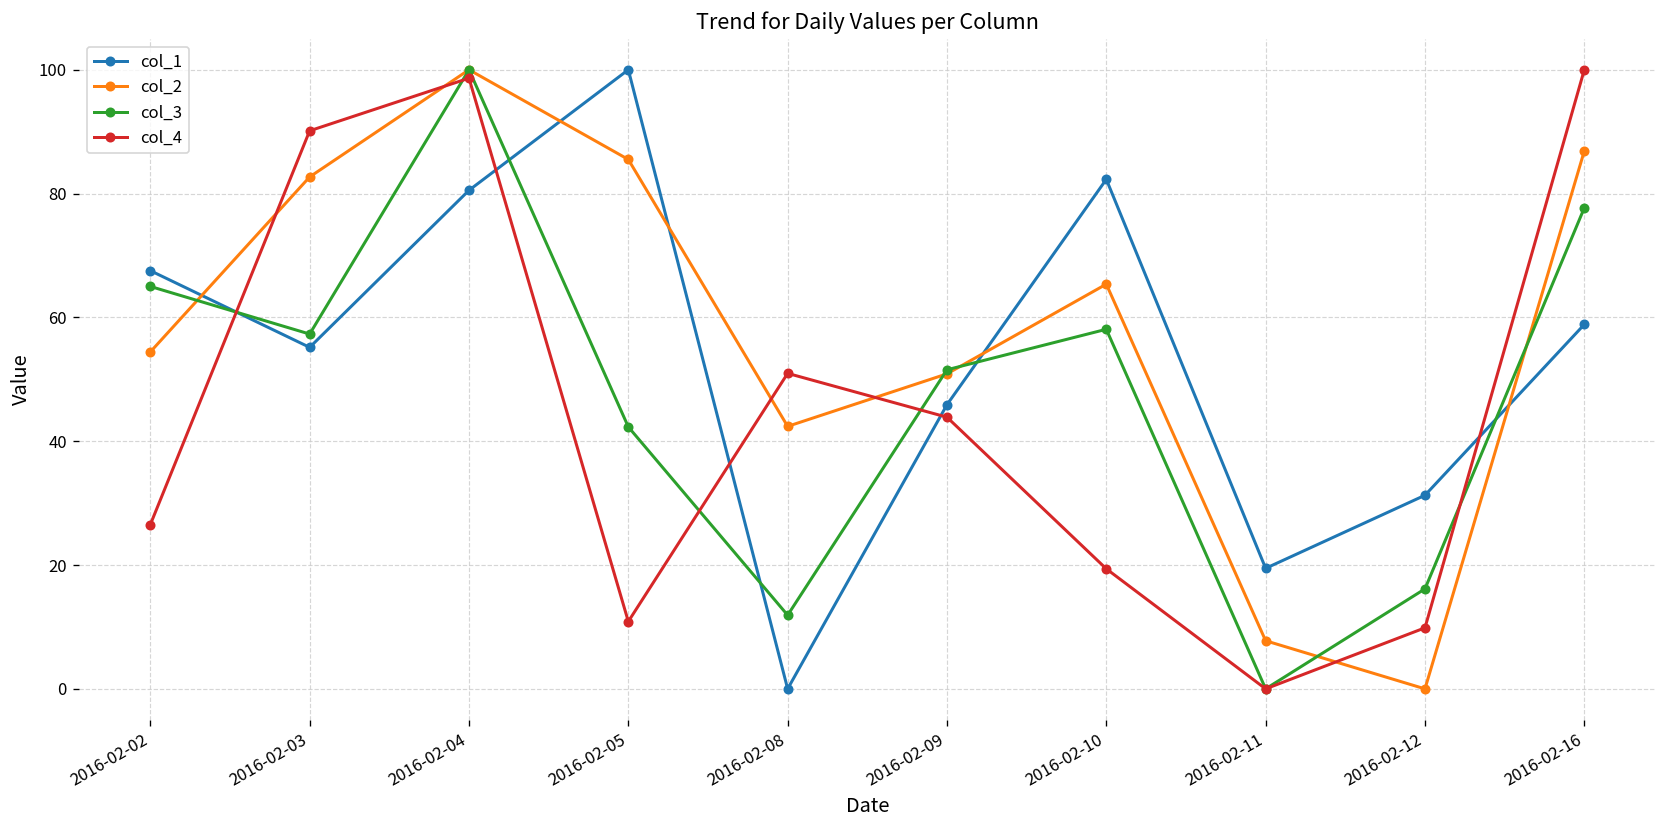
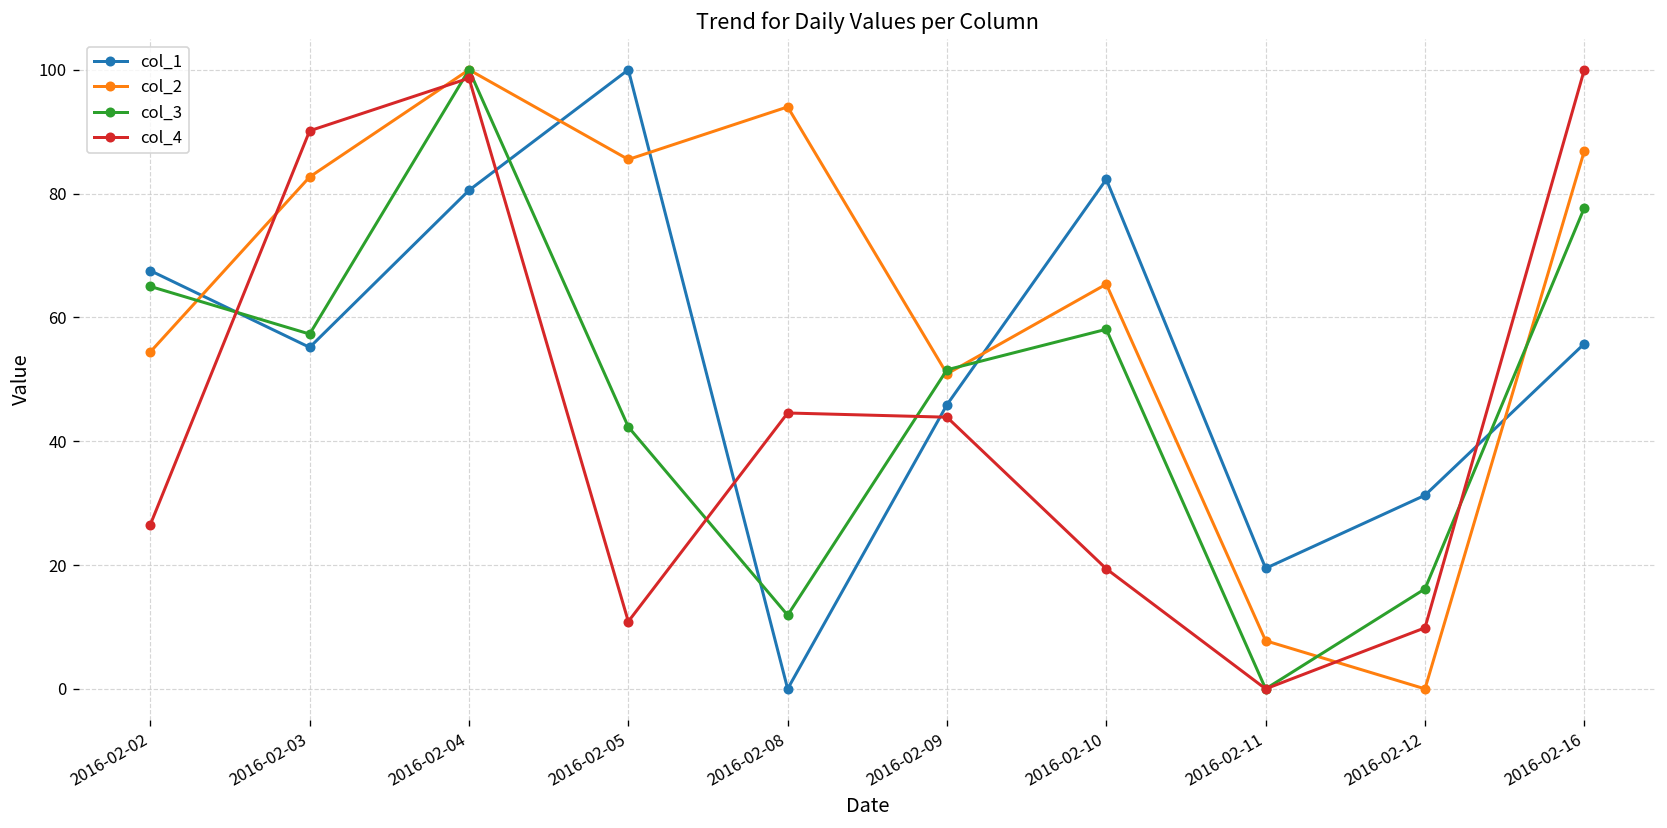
  {
    "col_1": {
      "2016-02-02": 68,
      "2016-02-03": 55,
      "2016-02-04": 81,
      "2016-02-05": 100,
      "2016-02-08": 0,
      "2016-02-09": 46,
      "2016-02-10": 82,
      "2016-02-11": 19,
      "2016-02-12": 31,
-     "2016-02-16": 59
+     "2016-02-16": 56
    },
    "col_2": {
      "2016-02-02": 54,
      "2016-02-03": 83,
      "2016-02-05": 86,
-     "2016-02-08": 42,
+     "2016-02-08": 94,
      "2016-02-09": 51,
      "2016-02-10": 65,
      "2016-02-11": 8,
      "2016-02-12": 0,
      "2016-02-16": 87
    },
    "col_3": {
      "2016-02-02": 65,
      "2016-02-03": 57,
      "2016-02-05": 42,
      "2016-02-08": 12,
      "2016-02-09": 52,
      "2016-02-10": 58,
      "2016-02-12": 16,
      "2016-02-16": 78
    },
    "col_4": {
      "2016-02-02": 27,
      "2016-02-03": 90,
      "2016-02-04": 99,
      "2016-02-05": 11,
-     "2016-02-08": 51,
+     "2016-02-08": 45,
      "2016-02-09": 44,
      "2016-02-10": 19,
      "2016-02-12": 10,
      "2016-02-16": 100
    }
  }
